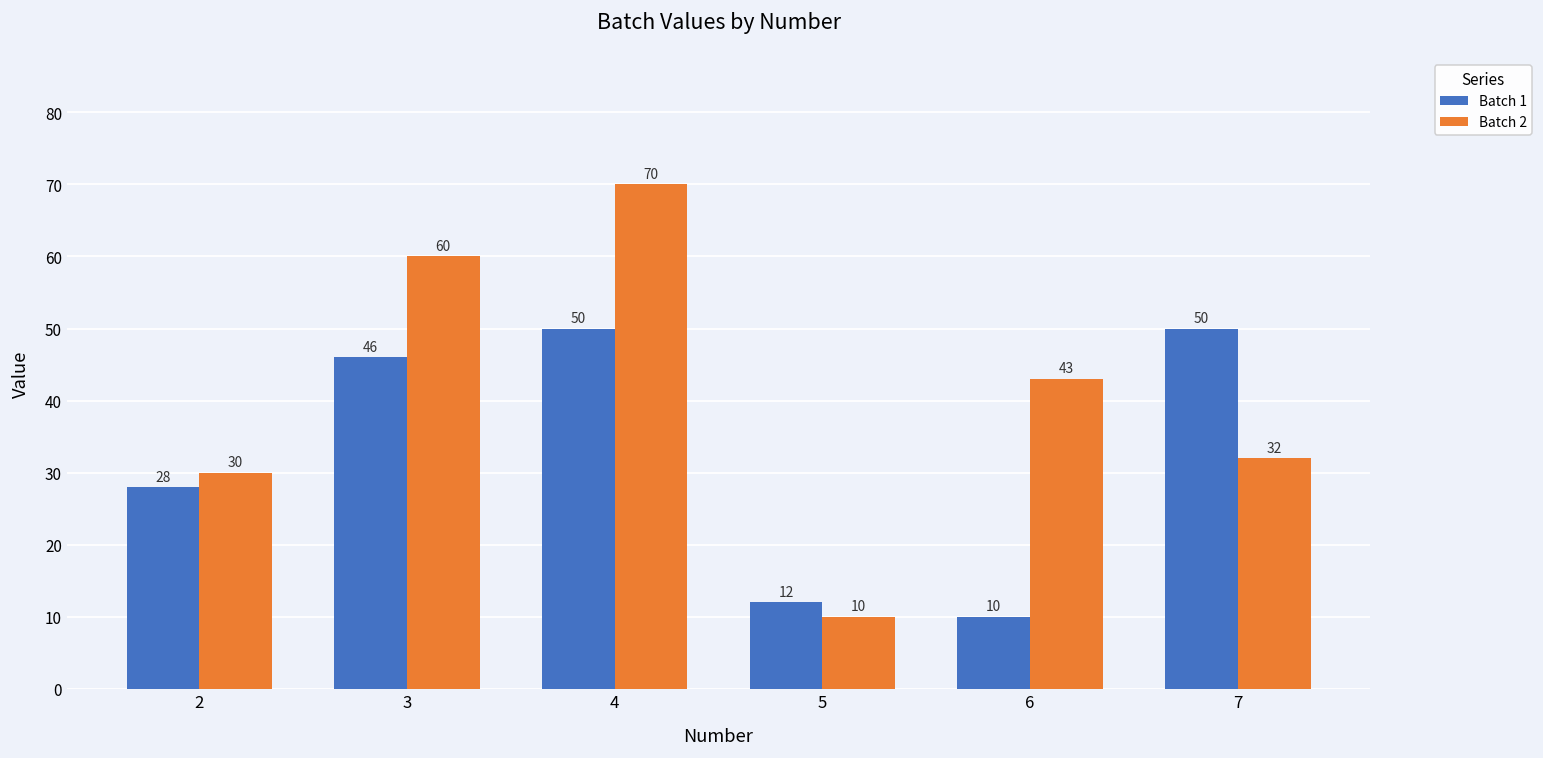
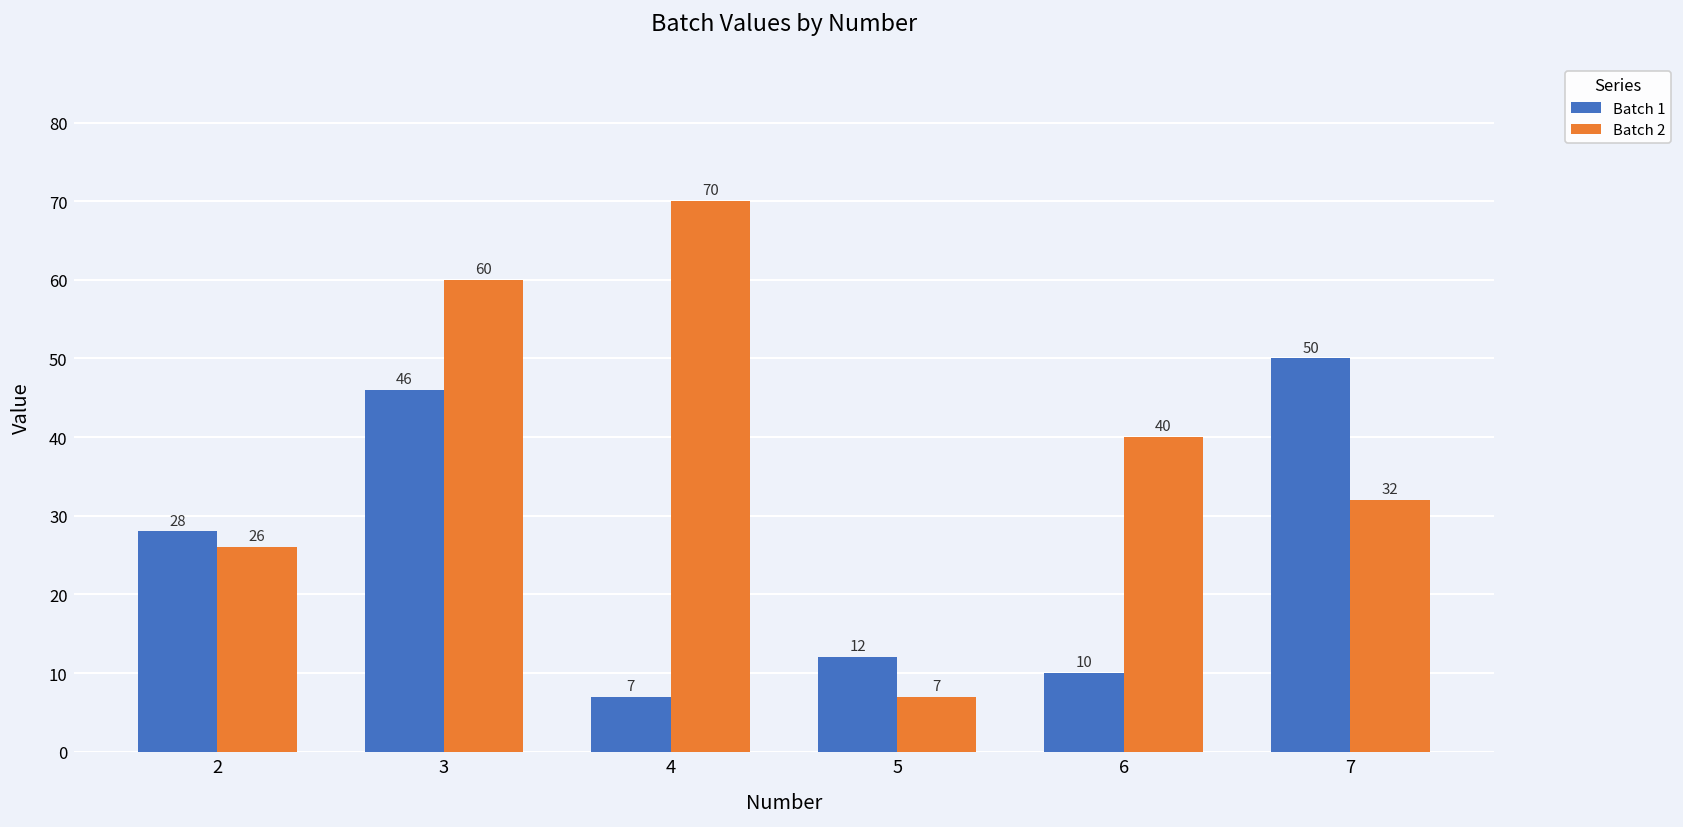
  {
    "Batch 1": {
      "2": 28,
      "3": 46,
-     "4": 50,
+     "4": 7,
      "5": 12,
      "6": 10,
      "7": 50
    },
    "Batch 2": {
-     "2": 30,
+     "2": 26,
      "3": 60,
      "4": 70,
-     "5": 10,
-     "6": 43,
+     "5": 7,
+     "6": 40,
      "7": 32
    }
  }
